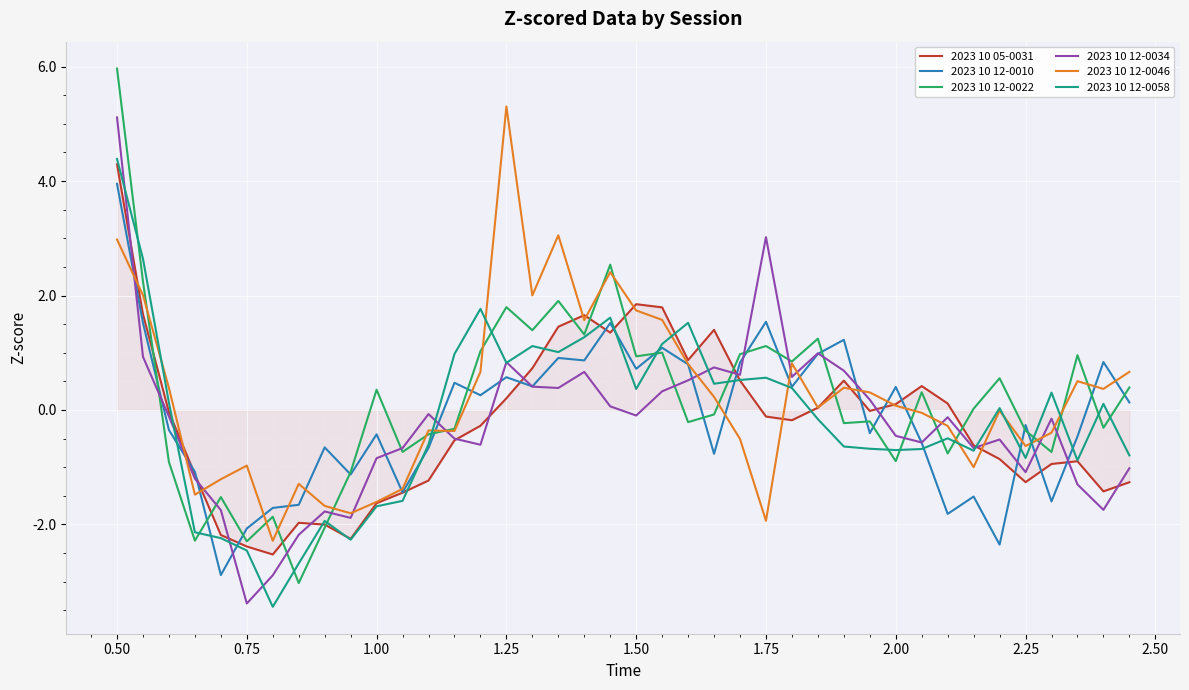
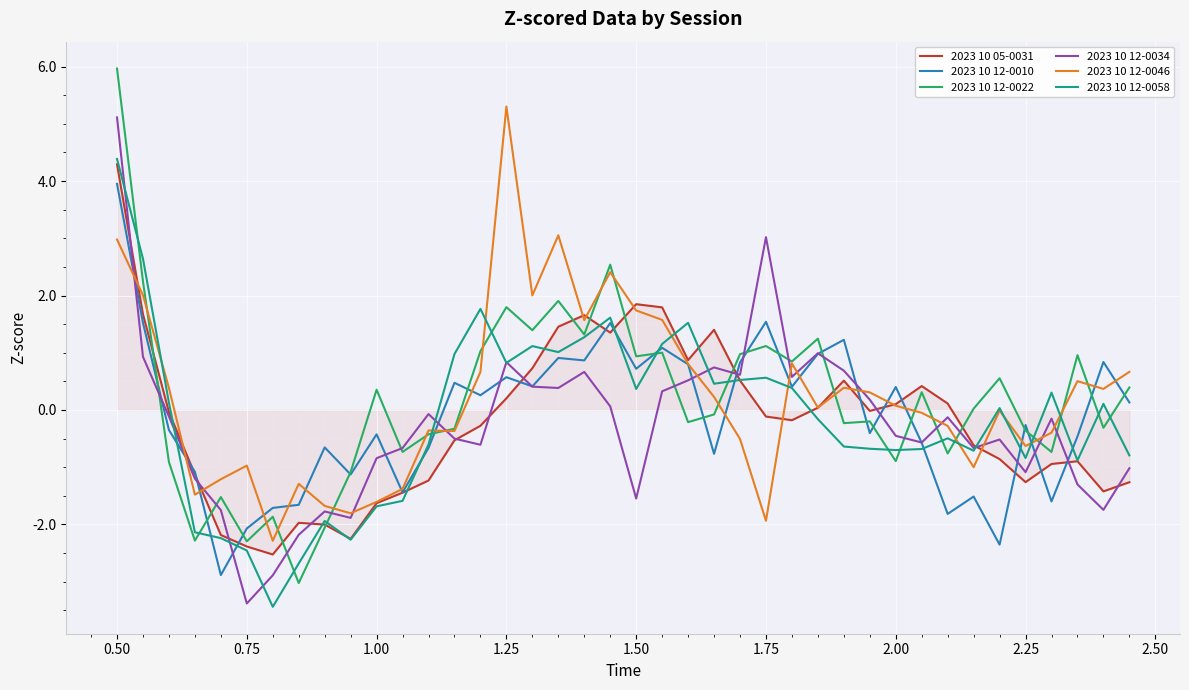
  {
    "2023 10 12-0010": {
      "0.50": 4.0,
      "0.75": -2.1,
      "1.00": -0.4,
      "1.25": 0.6,
      "1.50": 0.7,
      "1.75": 1.5,
      "2.00": 0.4,
      "2.25": -0.3
    },
    "2023 10 12-0034": {
      "0.50": 5.1,
      "0.75": -3.4,
      "1.00": -0.8,
-     "1.50": -0.1,
+     "1.50": -1.5,
      "1.75": 3.0,
      "2.00": -0.5,
      "2.25": -1.1
    },
    "2023 10 12-0046": {
      "0.50": 3.0,
      "0.75": -1.0,
      "1.25": 5.3,
      "1.50": 1.7,
      "1.75": -1.9,
      "2.25": -0.6
    }
  }
